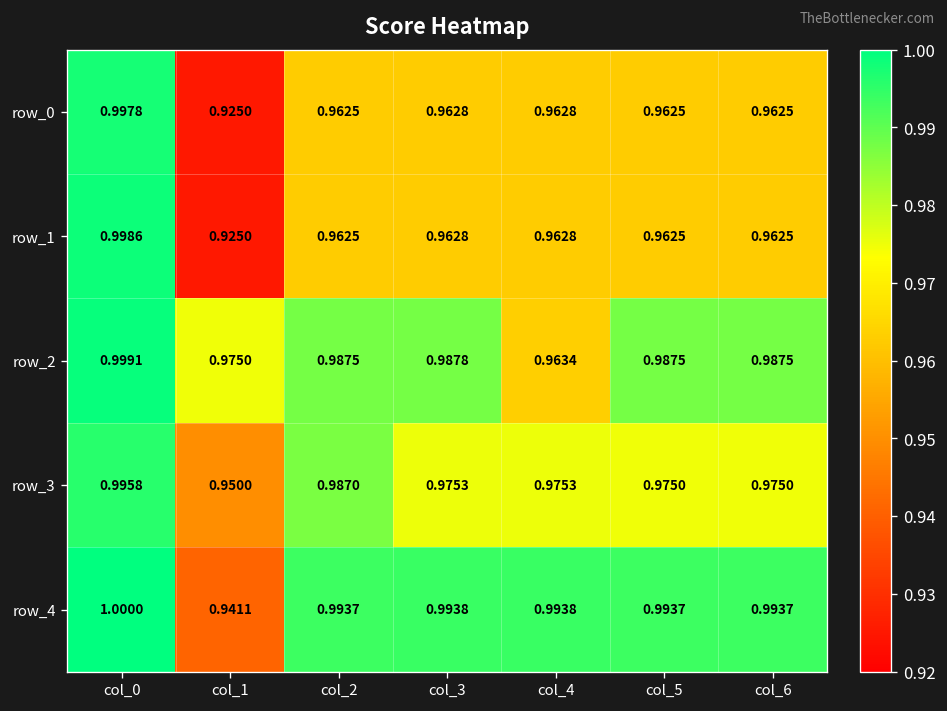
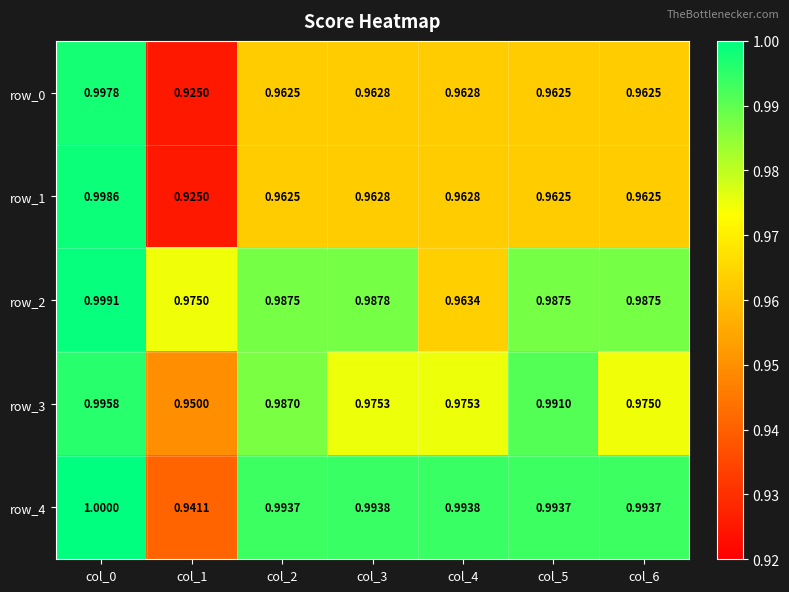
  {
    "row_0": {
      "col_0": 0.9978,
      "col_1": 0.9250,
      "col_2": 0.9625,
      "col_3": 0.9628,
      "col_4": 0.9628,
      "col_5": 0.9625,
      "col_6": 0.9625
    },
    "row_1": {
      "col_0": 0.9986,
      "col_1": 0.9250,
      "col_2": 0.9625,
      "col_3": 0.9628,
      "col_4": 0.9628,
      "col_5": 0.9625,
      "col_6": 0.9625
    },
    "row_2": {
      "col_0": 0.9991,
      "col_1": 0.9750,
      "col_2": 0.9875,
      "col_3": 0.9878,
      "col_4": 0.9634,
      "col_5": 0.9875,
      "col_6": 0.9875
    },
    "row_3": {
      "col_0": 0.9958,
      "col_1": 0.9500,
      "col_2": 0.9870,
      "col_3": 0.9753,
      "col_4": 0.9753,
-     "col_5": 0.9750,
+     "col_5": 0.9910,
      "col_6": 0.9750
    },
    "row_4": {
      "col_0": 1.0000,
      "col_1": 0.9411,
      "col_2": 0.9937,
      "col_3": 0.9938,
      "col_4": 0.9938,
      "col_5": 0.9937,
      "col_6": 0.9937
    }
  }
